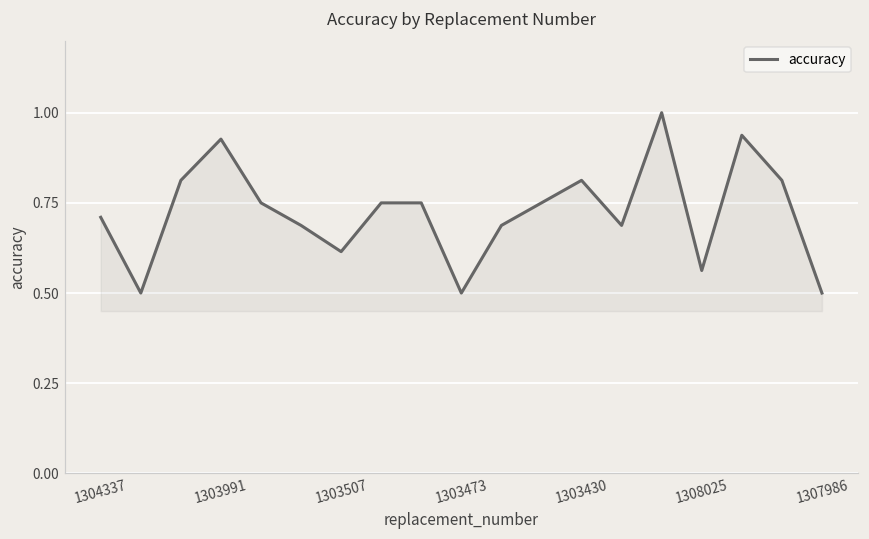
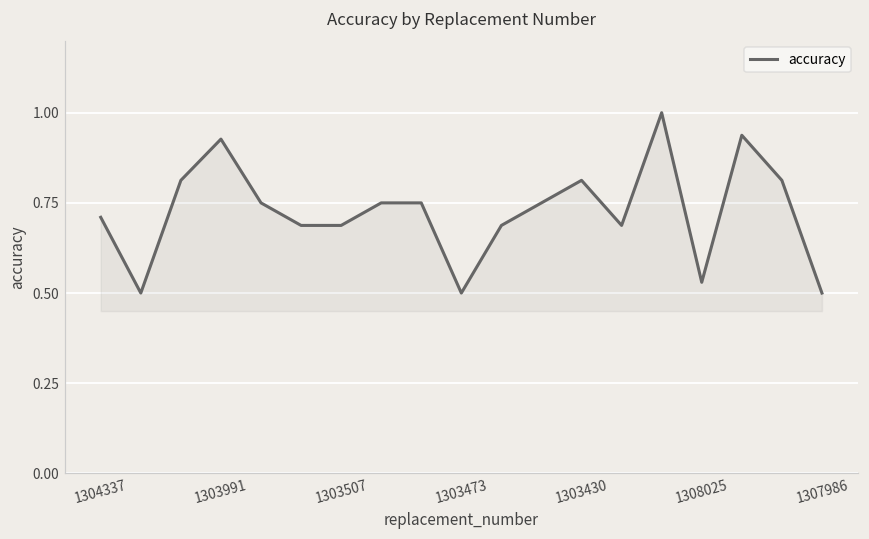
  {
    "1304337": 0.71,
    "1303991": 0.93,
-   "1303507": 0.61,
+   "1303507": 0.69,
    "1303473": 0.50,
    "1303430": 0.81,
-   "1308025": 0.56,
+   "1308025": 0.53,
    "1307986": 0.50
  }
